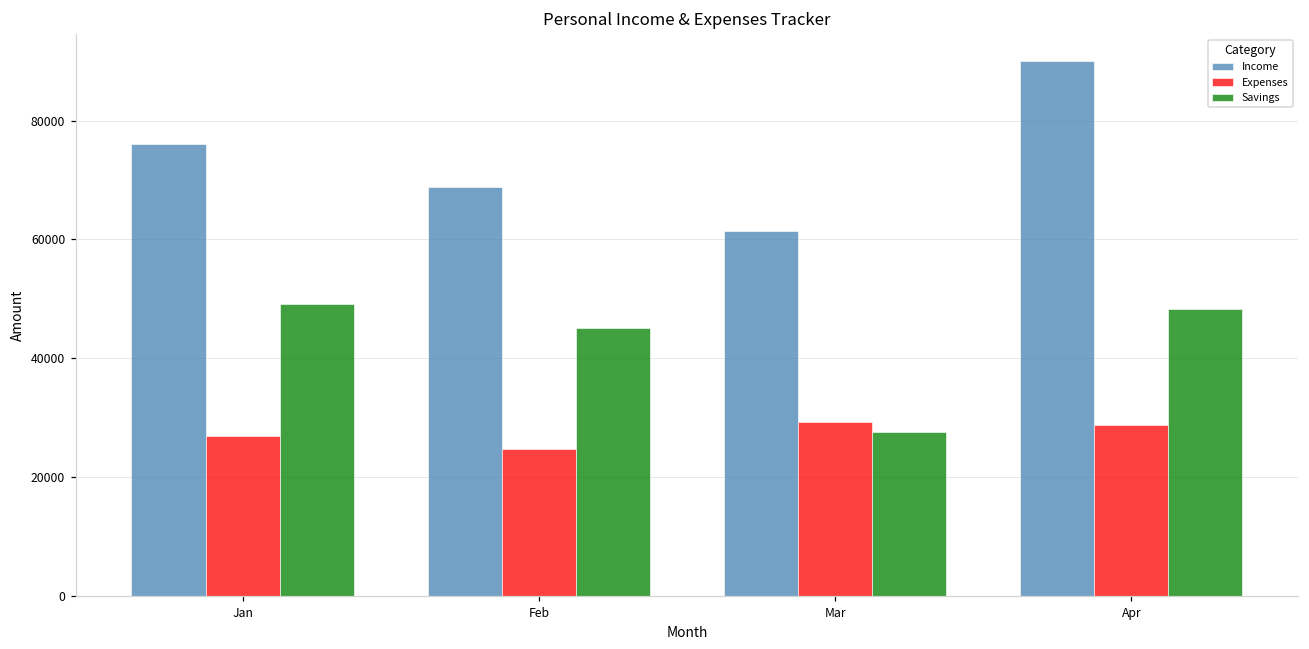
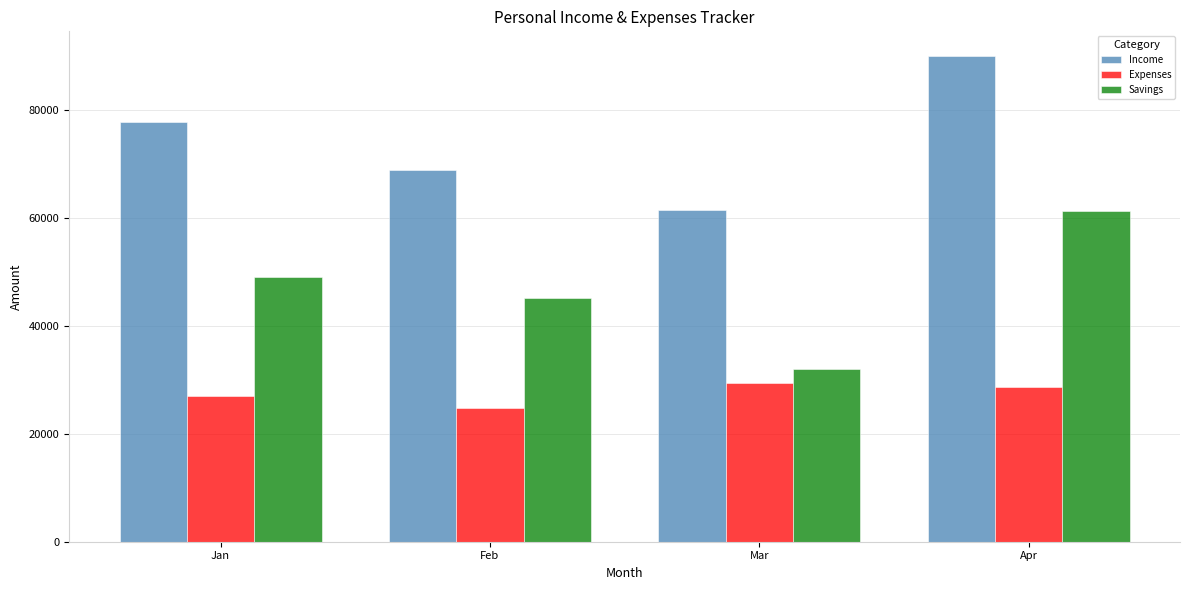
  {
    "Income": {
-     "Jan": 76000,
+     "Jan": 78000,
      "Feb": 69000,
      "Mar": 61000,
      "Apr": 90000
    },
    "Expenses": {
      "Jan": 27000,
      "Feb": 25000,
      "Mar": 29000,
      "Apr": 29000
    },
    "Savings": {
      "Jan": 49000,
      "Feb": 45000,
-     "Mar": 28000,
-     "Apr": 48000
+     "Mar": 32000,
+     "Apr": 61000
    }
  }
